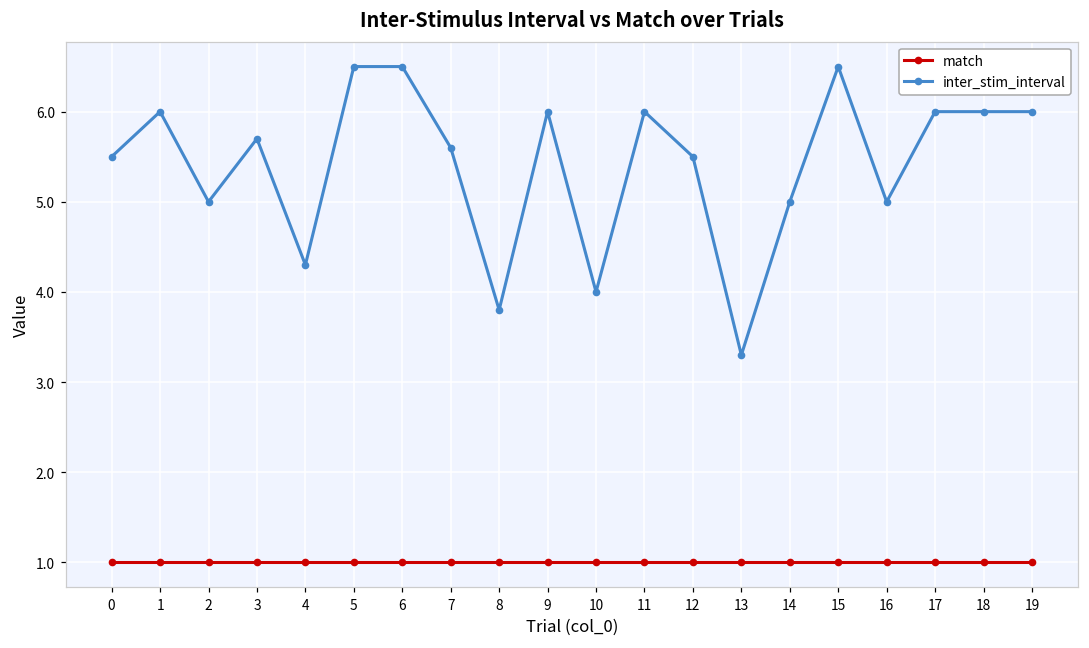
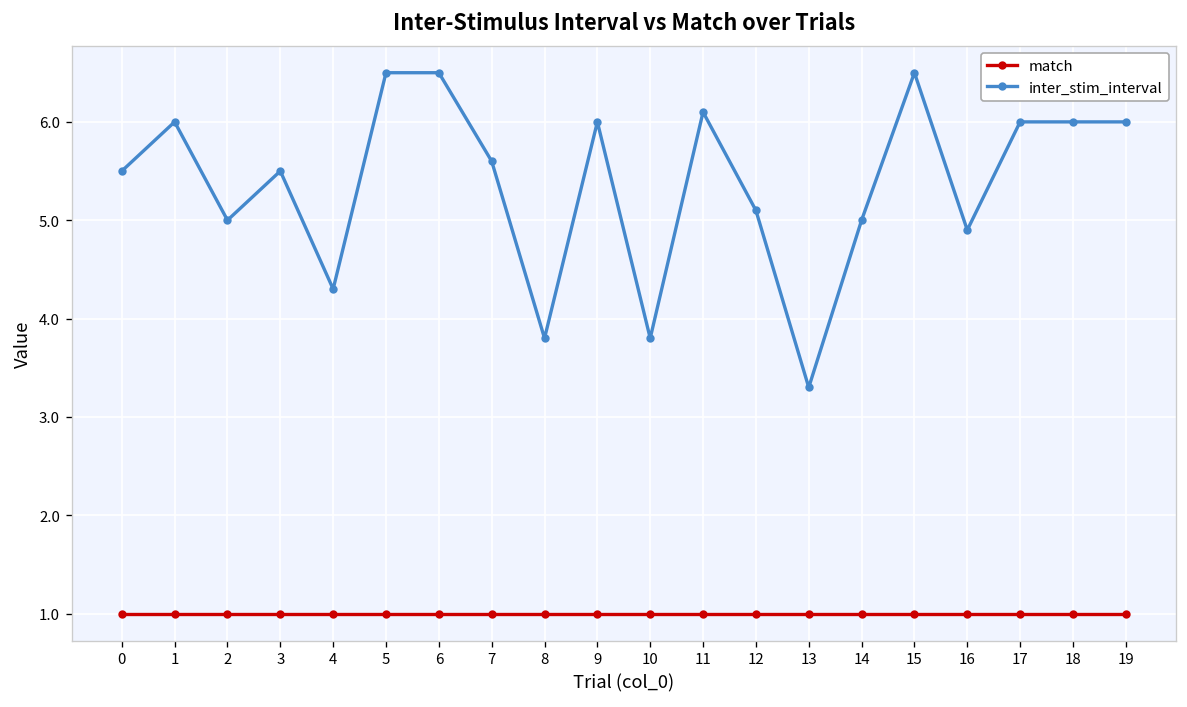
  {
    "match": {
      "0": 1.0,
      "1": 1.0,
      "2": 1.0,
      "3": 1.0,
      "4": 1.0,
      "5": 1.0,
      "6": 1.0,
      "7": 1.0,
      "8": 1.0,
      "9": 1.0,
      "10": 1.0,
      "11": 1.0,
      "12": 1.0,
      "13": 1.0,
      "14": 1.0,
      "15": 1.0,
      "16": 1.0,
      "17": 1.0,
      "18": 1.0,
      "19": 1.0
    },
    "inter_stim_interval": {
      "0": 5.5,
      "1": 6.0,
      "2": 5.0,
-     "3": 5.7,
+     "3": 5.5,
      "4": 4.3,
      "5": 6.5,
      "6": 6.5,
      "7": 5.6,
      "8": 3.8,
      "9": 6.0,
-     "10": 4.0,
-     "11": 6.0,
-     "12": 5.5,
+     "10": 3.8,
+     "11": 6.1,
+     "12": 5.1,
      "13": 3.3,
      "14": 5.0,
      "15": 6.5,
-     "16": 5.0,
+     "16": 4.9,
      "17": 6.0,
      "18": 6.0,
      "19": 6.0
    }
  }
